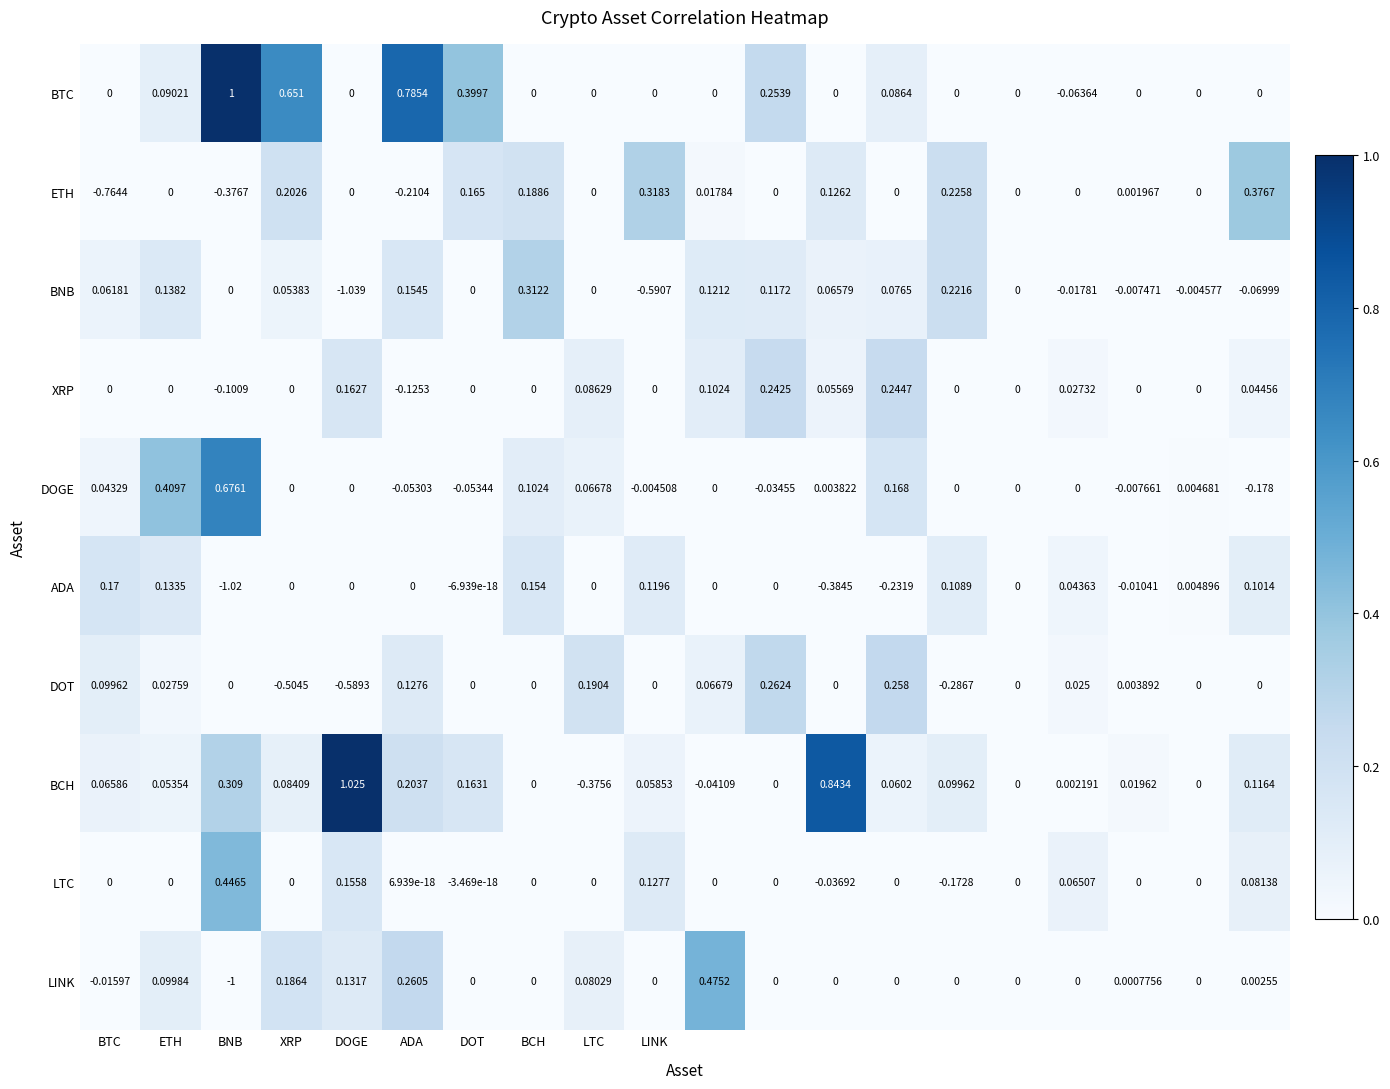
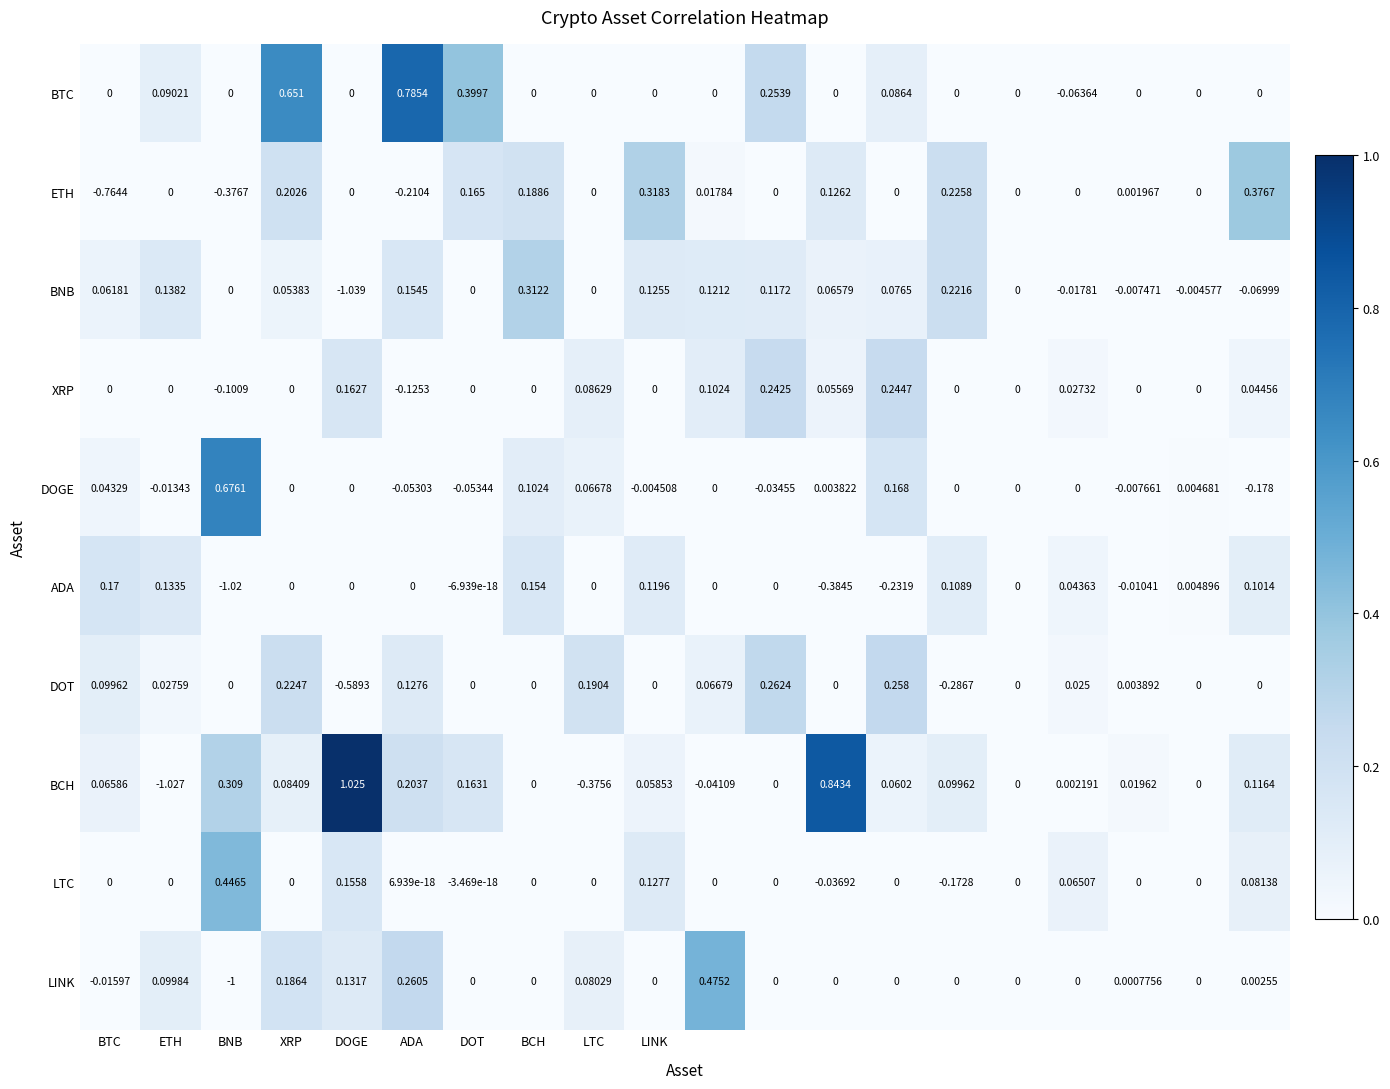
  {
    "BTC": {
      "BTC": "0",
      "ETH": "0.09021",
-     "BNB": "1",
+     "BNB": "0",
      "XRP": "0.651",
      "DOGE": "0",
      "ADA": "0.7854",
      "DOT": "0.3997",
      "BCH": "0",
      "LTC": "0",
      "LINK": "0"
    },
    "ETH": {
      "BTC": "-0.7644",
      "ETH": "0",
      "BNB": "-0.3767",
      "XRP": "0.2026",
      "DOGE": "0",
      "ADA": "-0.2104",
      "DOT": "0.165",
      "BCH": "0.1886",
      "LTC": "0",
      "LINK": "0.3183"
    },
    "BNB": {
      "BTC": "0.06181",
      "ETH": "0.1382",
      "BNB": "0",
      "XRP": "0.05383",
      "DOGE": "-1.039",
      "ADA": "0.1545",
      "DOT": "0",
      "BCH": "0.3122",
      "LTC": "0",
-     "LINK": "-0.5907"
+     "LINK": "0.1255"
    },
    "XRP": {
      "BTC": "0",
      "ETH": "0",
      "BNB": "-0.1009",
      "XRP": "0",
      "DOGE": "0.1627",
      "ADA": "-0.1253",
      "DOT": "0",
      "BCH": "0",
      "LTC": "0.08629",
      "LINK": "0"
    },
    "DOGE": {
      "BTC": "0.04329",
-     "ETH": "0.4097",
+     "ETH": "-0.01343",
      "BNB": "0.6761",
      "XRP": "0",
      "DOGE": "0",
      "ADA": "-0.05303",
      "DOT": "-0.05344",
      "BCH": "0.1024",
      "LTC": "0.06678",
      "LINK": "-0.004508"
    },
    "ADA": {
      "BTC": "0.17",
      "ETH": "0.1335",
      "BNB": "-1.02",
      "XRP": "0",
      "DOGE": "0",
      "ADA": "0",
      "DOT": "-6.939e-18",
      "BCH": "0.154",
      "LTC": "0",
      "LINK": "0.1196"
    },
    "DOT": {
      "BTC": "0.09962",
      "ETH": "0.02759",
      "BNB": "0",
-     "XRP": "-0.5045",
+     "XRP": "0.2247",
      "DOGE": "-0.5893",
      "ADA": "0.1276",
      "DOT": "0",
      "BCH": "0",
      "LTC": "0.1904",
      "LINK": "0"
    },
    "BCH": {
      "BTC": "0.06586",
-     "ETH": "0.05354",
+     "ETH": "-1.027",
      "BNB": "0.309",
      "XRP": "0.08409",
      "DOGE": "1.025",
      "ADA": "0.2037",
      "DOT": "0.1631",
      "BCH": "0",
      "LTC": "-0.3756",
      "LINK": "0.05853"
    },
    "LTC": {
      "BTC": "0",
      "ETH": "0",
      "BNB": "0.4465",
      "XRP": "0",
      "DOGE": "0.1558",
      "ADA": "6.939e-18",
      "DOT": "-3.469e-18",
      "BCH": "0",
      "LTC": "0",
      "LINK": "0.1277"
    },
    "LINK": {
      "BTC": "-0.01597",
      "ETH": "0.09984",
      "BNB": "-1",
      "XRP": "0.1864",
      "DOGE": "0.1317",
      "ADA": "0.2605",
      "DOT": "0",
      "BCH": "0",
      "LTC": "0.08029",
      "LINK": "0"
    }
  }
